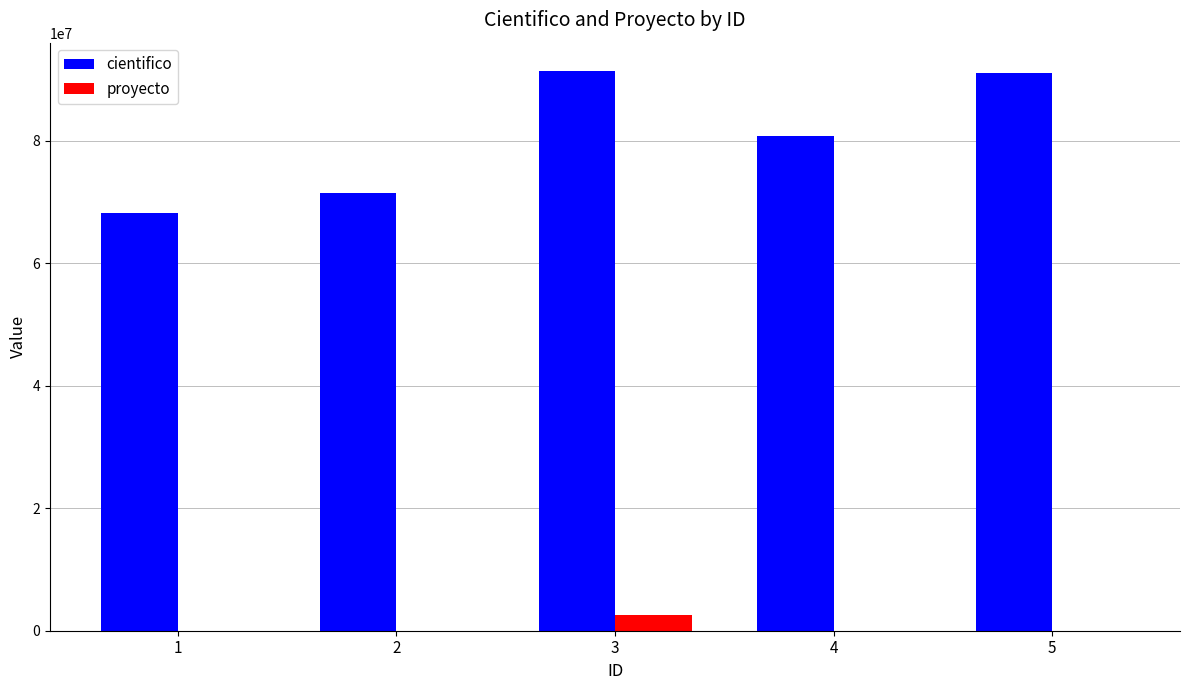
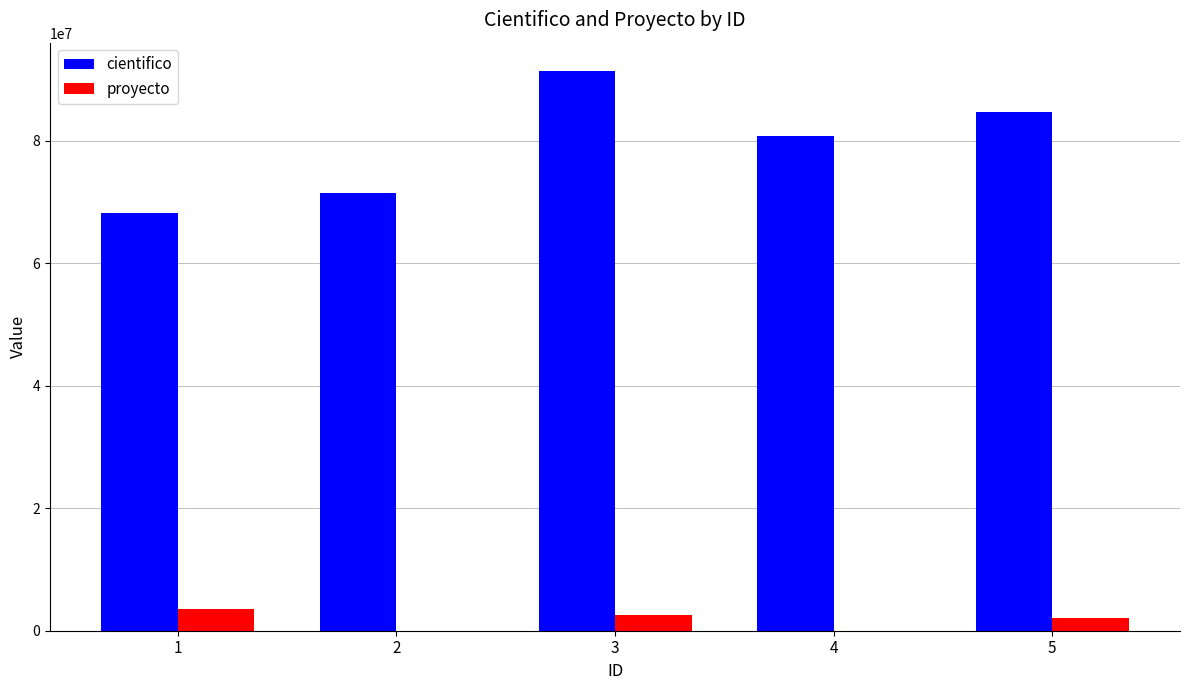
  {
    "cientifico": {
      "1": 68000000,
      "2": 71000000,
      "3": 91000000,
      "4": 81000000,
-     "5": 91000000
+     "5": 85000000
    },
    "proyecto": {
-     "1": 0,
+     "1": 3000000,
      "3": 3000000,
-     "5": 0
+     "5": 2000000
    }
  }
